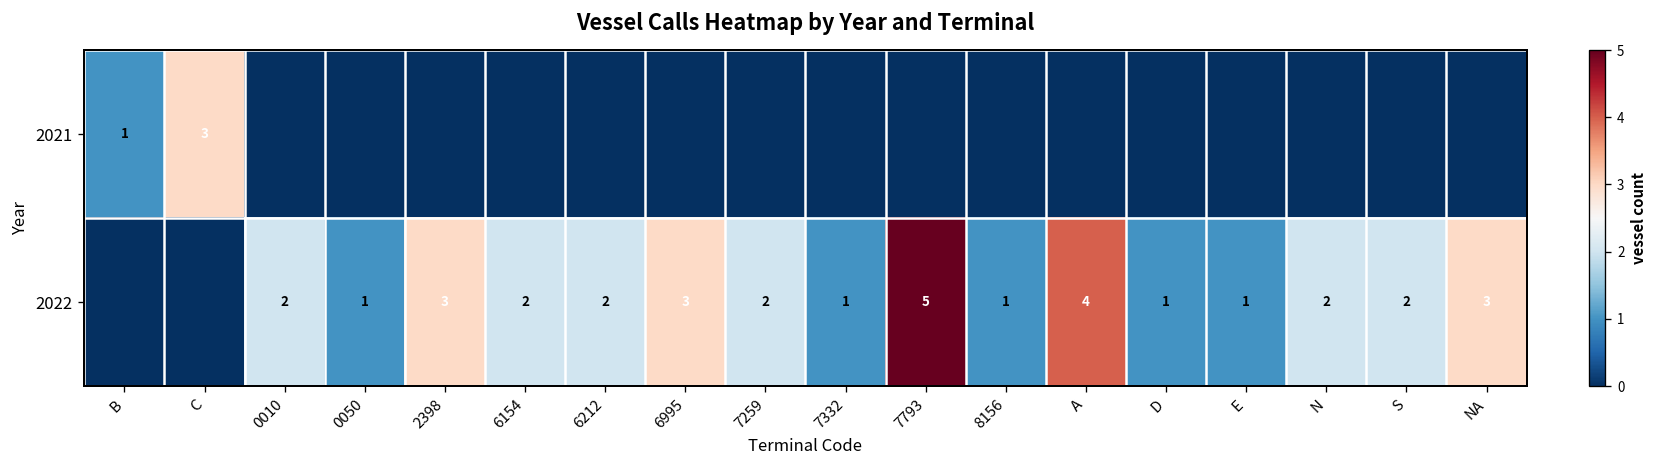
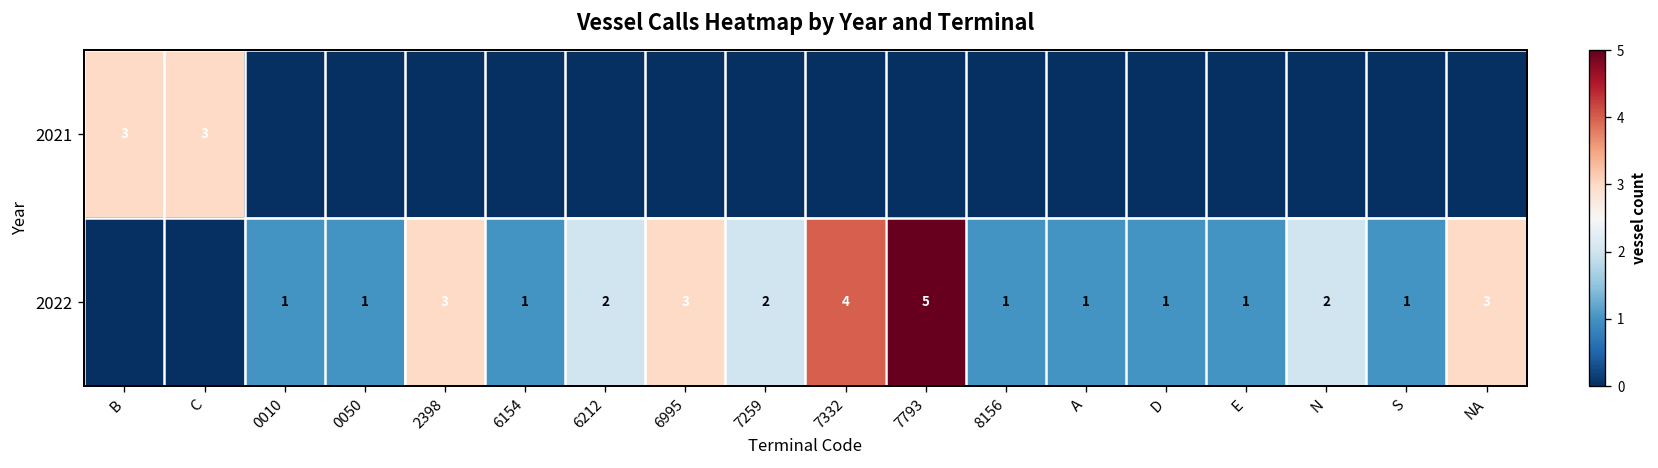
  {
    "2021": {
-     "B": 1,
+     "B": 3,
      "C": 3
    },
    "2022": {
-     "0010": 2,
+     "0010": 1,
      "0050": 1,
      "2398": 3,
-     "6154": 2,
+     "6154": 1,
      "6212": 2,
      "6995": 3,
      "7259": 2,
-     "7332": 1,
+     "7332": 4,
      "7793": 5,
      "8156": 1,
-     "A": 4,
+     "A": 1,
      "D": 1,
      "E": 1,
      "N": 2,
-     "S": 2,
+     "S": 1,
      "NA": 3
    }
  }
